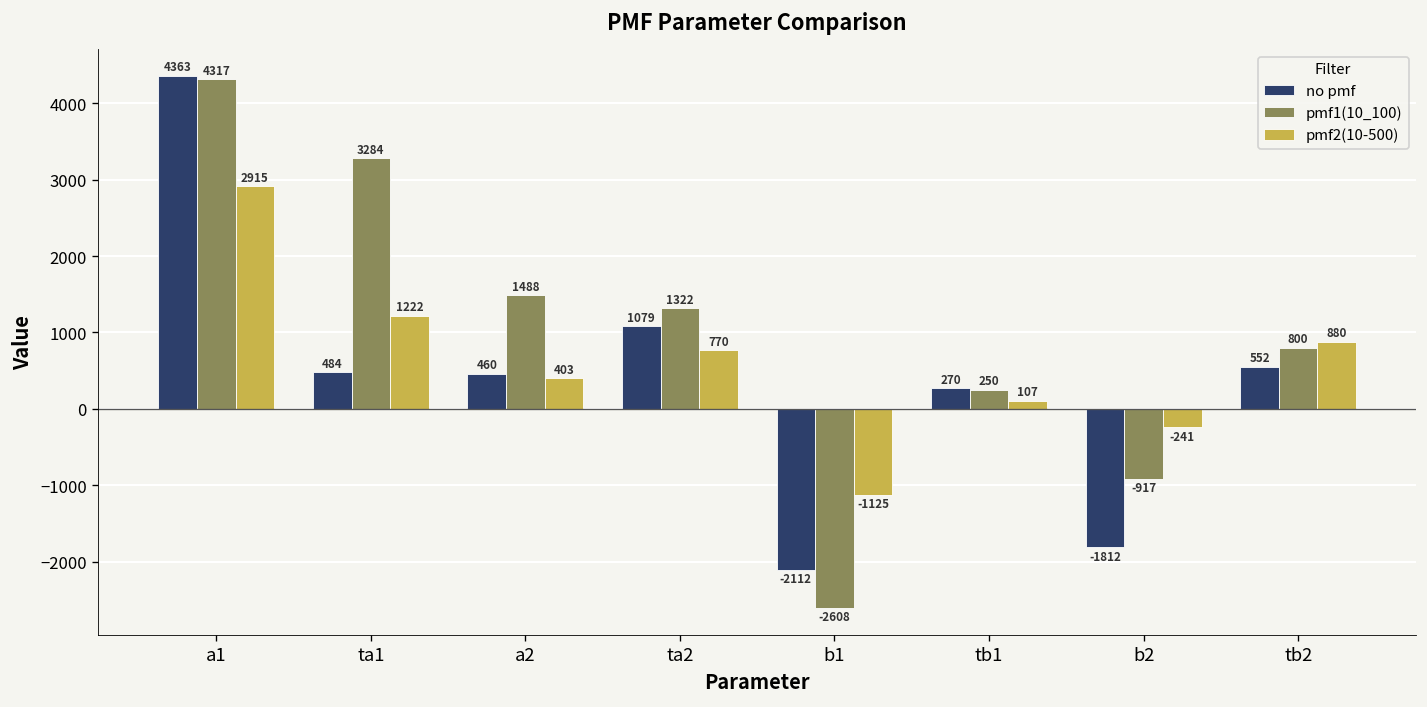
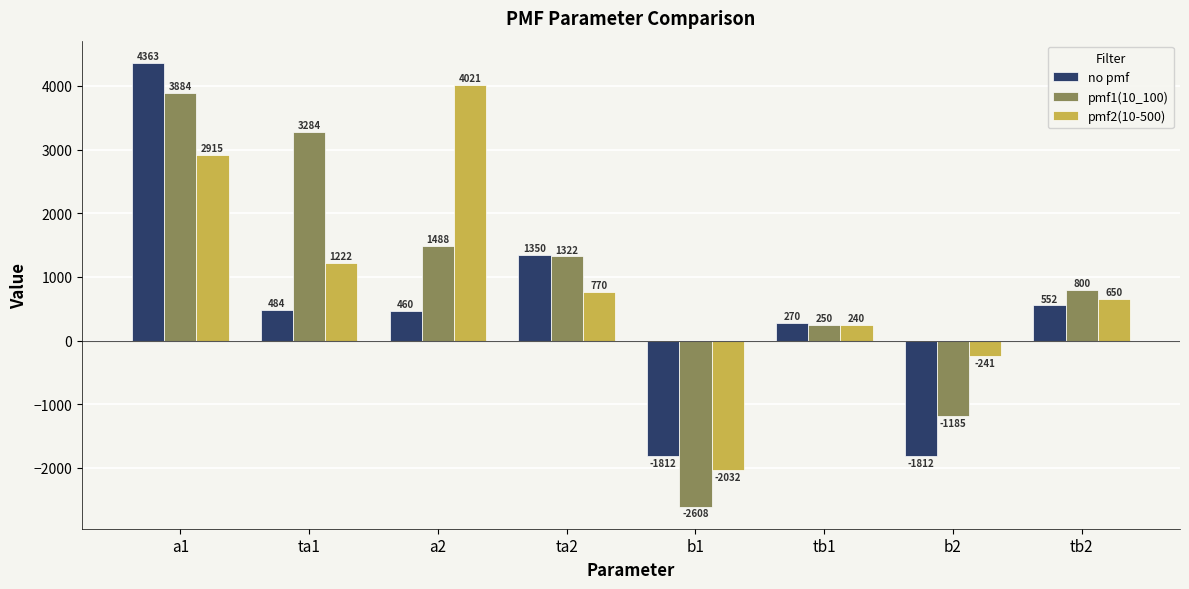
  {
    "no pmf": {
      "a1": 4363,
      "ta1": 484,
      "a2": 460,
-     "ta2": 1079,
-     "b1": -2112,
+     "ta2": 1350,
+     "b1": -1812,
      "tb1": 270,
      "b2": -1812,
      "tb2": 552
    },
    "pmf1(10_100)": {
-     "a1": 4317,
+     "a1": 3884,
      "ta1": 3284,
      "a2": 1488,
      "ta2": 1322,
      "b1": -2608,
      "tb1": 250,
-     "b2": -917,
+     "b2": -1185,
      "tb2": 800
    },
    "pmf2(10-500)": {
      "a1": 2915,
      "ta1": 1222,
-     "a2": 403,
+     "a2": 4021,
      "ta2": 770,
-     "b1": -1125,
-     "tb1": 107,
+     "b1": -2032,
+     "tb1": 240,
      "b2": -241,
-     "tb2": 880
+     "tb2": 650
    }
  }
